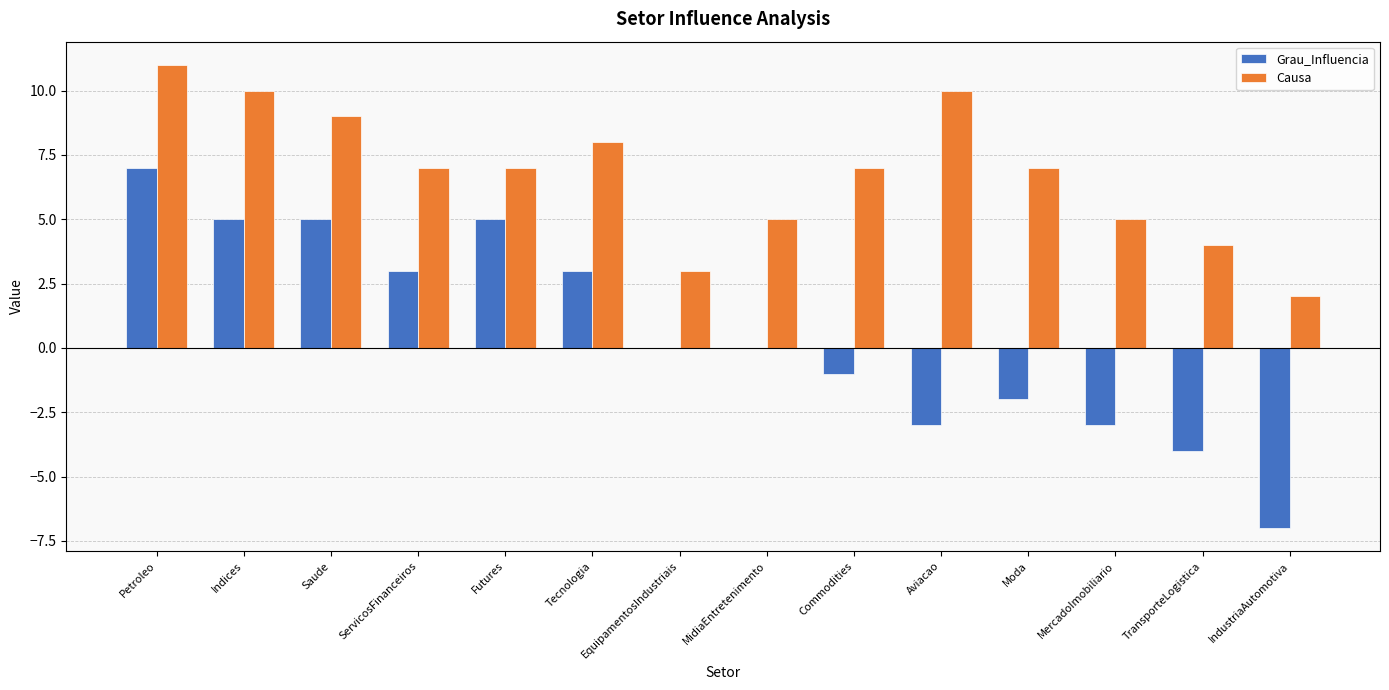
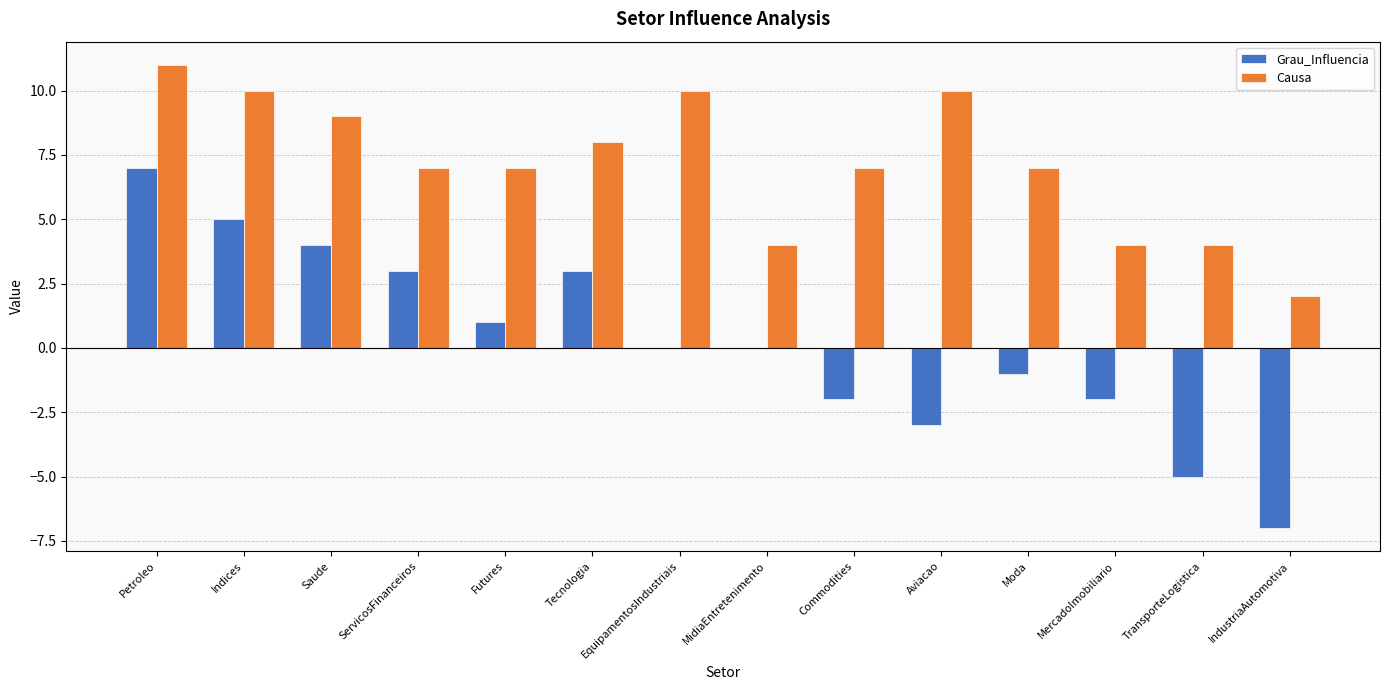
  {
    "Grau_Influencia": {
      "Petroleo": 7,
      "Indices": 5,
-     "Saude": 5,
+     "Saude": 4,
      "ServicosFinanceiros": 3,
-     "Futures": 5,
+     "Futures": 1,
      "Tecnologia": 3,
      "EquipamentosIndustriais": 0,
      "MidiaEntretenimento": 0,
-     "Commodities": -1,
+     "Commodities": -2,
      "Aviacao": -3,
-     "Moda": -2,
-     "MercadoImobiliario": -3,
-     "TransporteLogistica": -4,
+     "Moda": -1,
+     "MercadoImobiliario": -2,
+     "TransporteLogistica": -5,
      "IndustriaAutomotiva": -7
    },
    "Causa": {
      "Petroleo": 11,
      "Indices": 10,
      "Saude": 9,
      "ServicosFinanceiros": 7,
      "Futures": 7,
      "Tecnologia": 8,
-     "EquipamentosIndustriais": 3,
-     "MidiaEntretenimento": 5,
+     "EquipamentosIndustriais": 10,
+     "MidiaEntretenimento": 4,
      "Commodities": 7,
      "Aviacao": 10,
      "Moda": 7,
-     "MercadoImobiliario": 5,
+     "MercadoImobiliario": 4,
      "TransporteLogistica": 4,
      "IndustriaAutomotiva": 2
    }
  }
